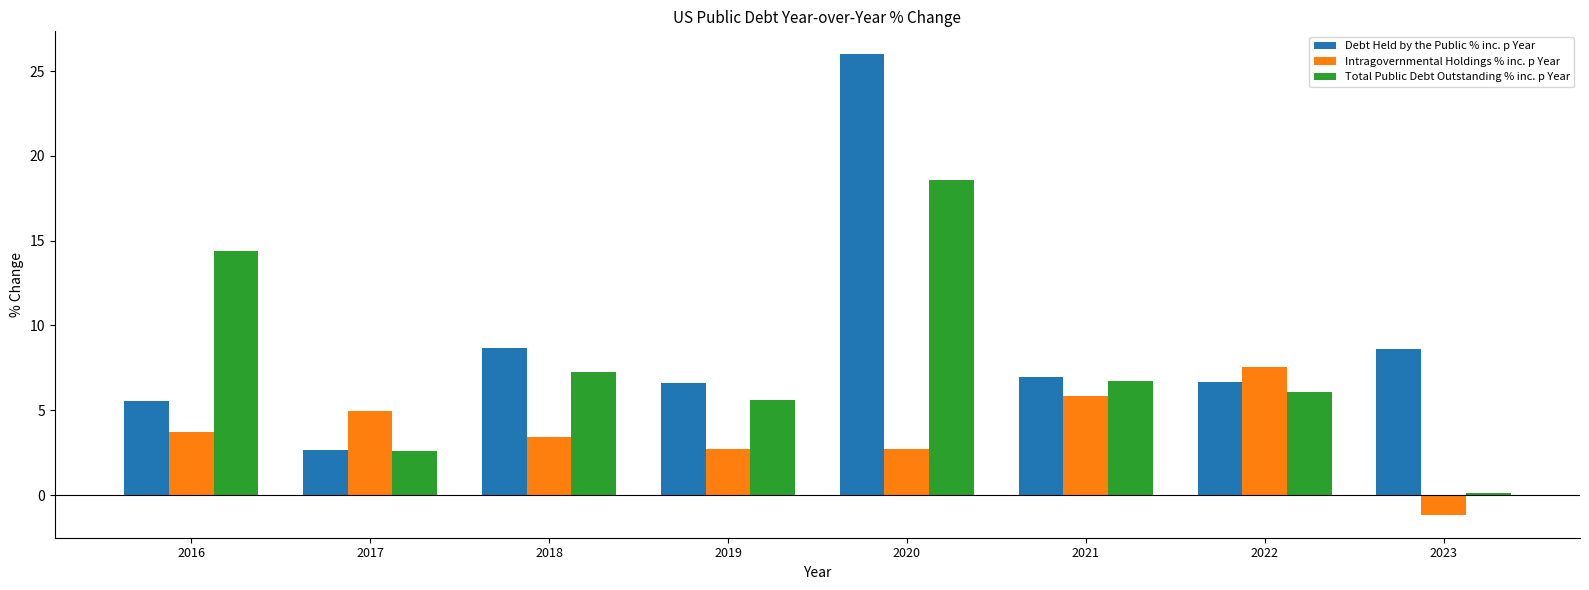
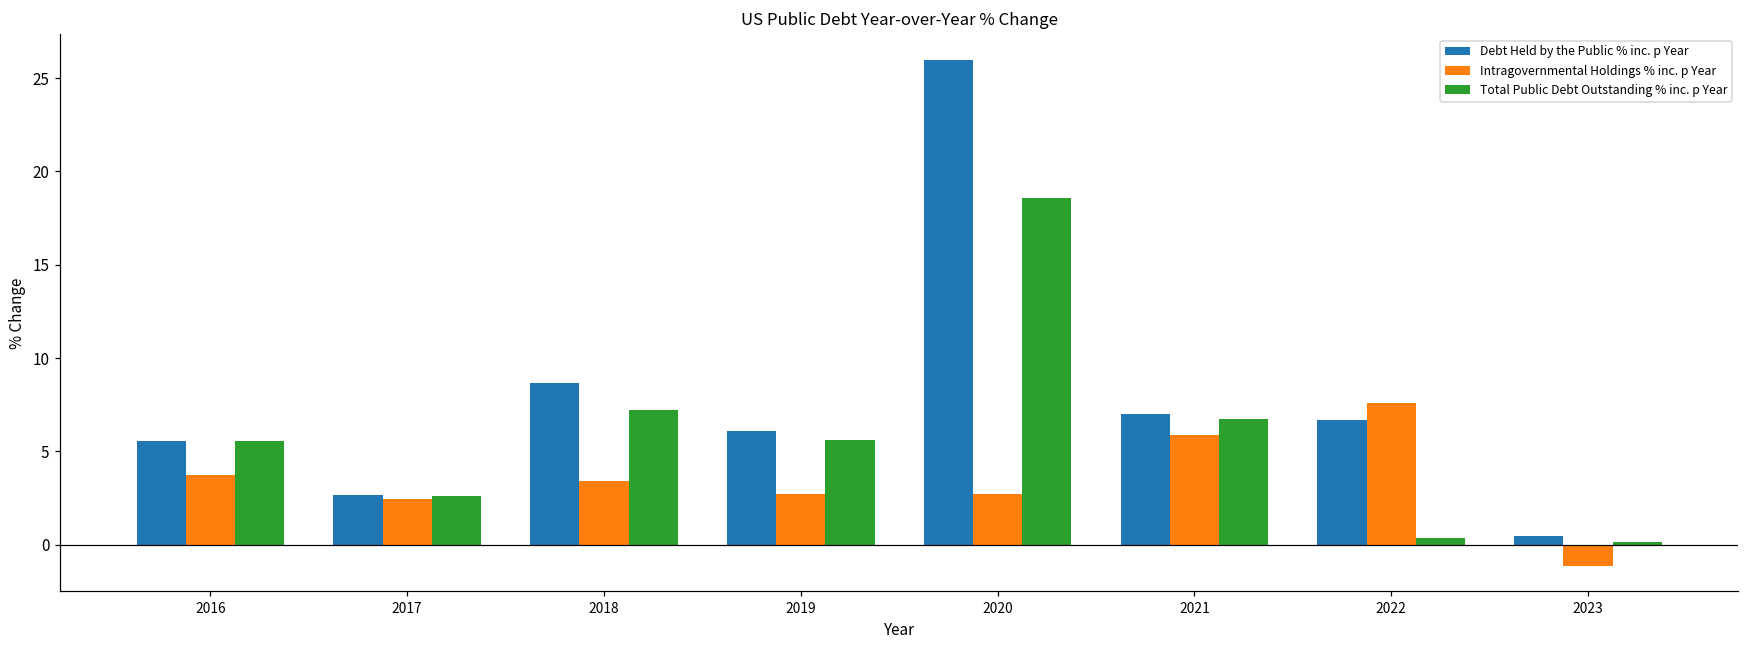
  {
    "Debt Held by the Public % inc. p Year": {
      "2016": 5.6,
      "2017": 2.6,
      "2018": 8.7,
-     "2019": 6.6,
+     "2019": 6.1,
      "2020": 26.0,
      "2021": 7.0,
      "2022": 6.7,
-     "2023": 8.6
+     "2023": 0.5
    },
    "Intragovernmental Holdings % inc. p Year": {
      "2016": 3.7,
-     "2017": 4.9,
+     "2017": 2.5,
      "2018": 3.4,
      "2019": 2.7,
      "2020": 2.7,
      "2021": 5.9,
      "2022": 7.6,
      "2023": -1.2
    },
    "Total Public Debt Outstanding % inc. p Year": {
-     "2016": 14.4,
+     "2016": 5.6,
      "2017": 2.6,
      "2018": 7.2,
      "2019": 5.6,
      "2020": 18.6,
      "2021": 6.7,
-     "2022": 6.1
+     "2022": 0.3
    }
  }
